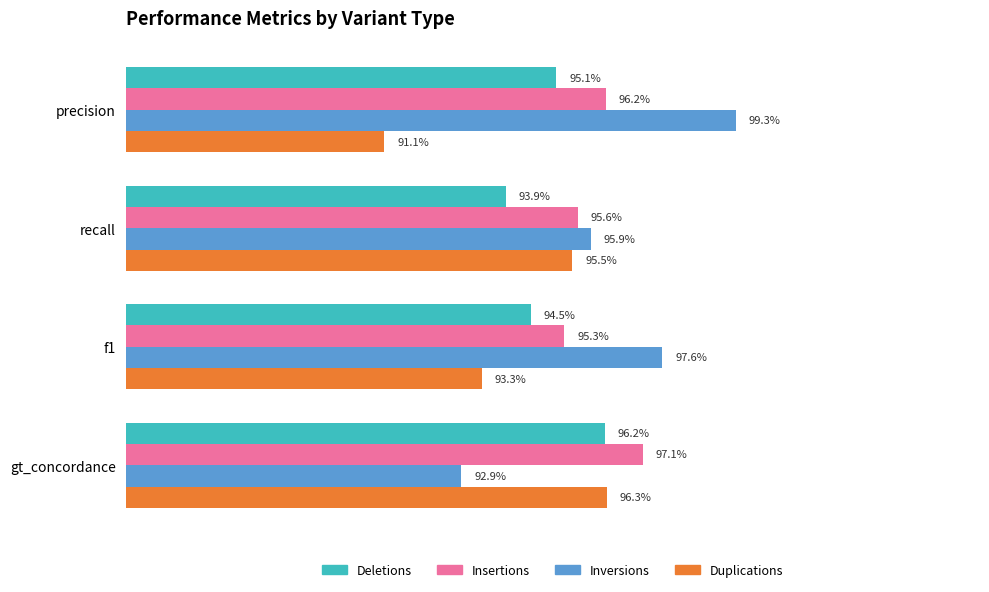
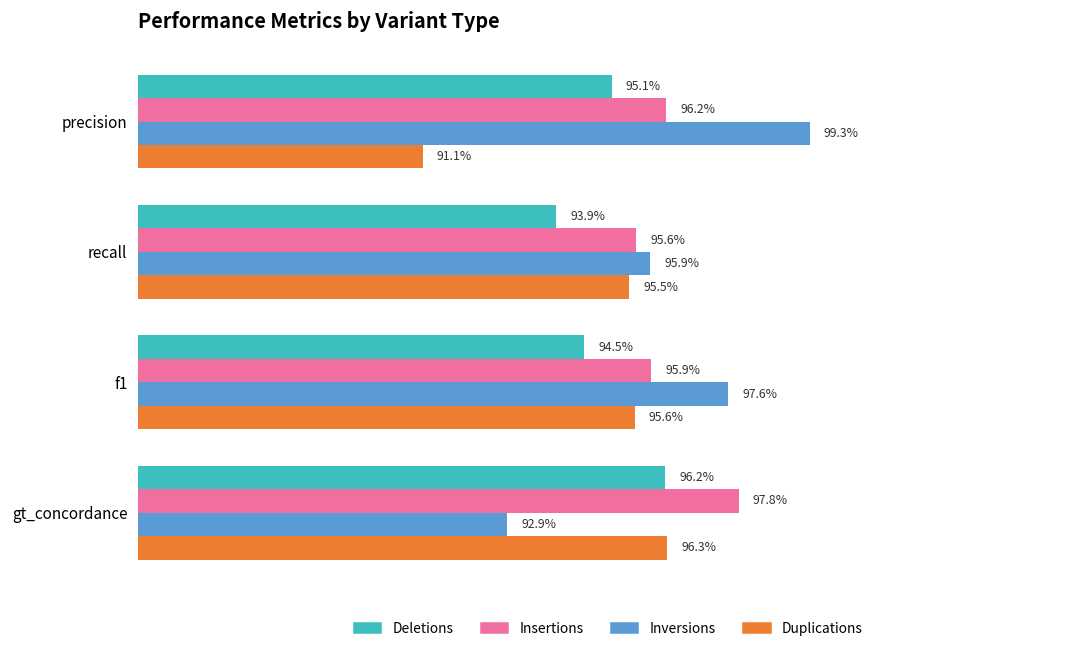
  {
    "Insertions": {
      "precision": "96.2%",
      "recall": "95.6%",
-     "f1": "95.3%",
-     "gt_concordance": "97.1%"
+     "f1": "95.9%",
+     "gt_concordance": "97.8%"
    },
    "Duplications": {
      "precision": "91.1%",
      "recall": "95.5%",
-     "f1": "93.3%",
+     "f1": "95.6%",
      "gt_concordance": "96.3%"
    }
  }
